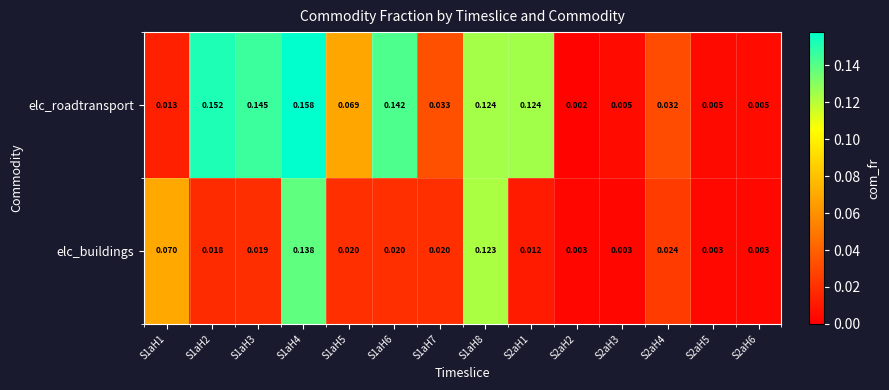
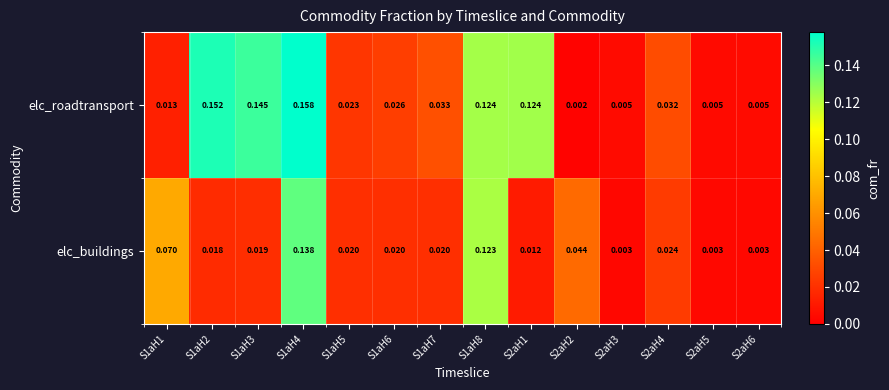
  {
    "elc_roadtransport": {
      "S1aH1": 0.013,
      "S1aH2": 0.152,
      "S1aH3": 0.145,
      "S1aH4": 0.158,
-     "S1aH5": 0.069,
-     "S1aH6": 0.142,
+     "S1aH5": 0.023,
+     "S1aH6": 0.026,
      "S1aH7": 0.033,
      "S1aH8": 0.124,
      "S2aH1": 0.124,
      "S2aH2": 0.002,
      "S2aH3": 0.005,
      "S2aH4": 0.032,
      "S2aH5": 0.005,
      "S2aH6": 0.005
    },
    "elc_buildings": {
      "S1aH1": 0.070,
      "S1aH2": 0.018,
      "S1aH3": 0.019,
      "S1aH4": 0.138,
      "S1aH5": 0.020,
      "S1aH6": 0.020,
      "S1aH7": 0.020,
      "S1aH8": 0.123,
      "S2aH1": 0.012,
-     "S2aH2": 0.003,
+     "S2aH2": 0.044,
      "S2aH3": 0.003,
      "S2aH4": 0.024,
      "S2aH5": 0.003,
      "S2aH6": 0.003
    }
  }
